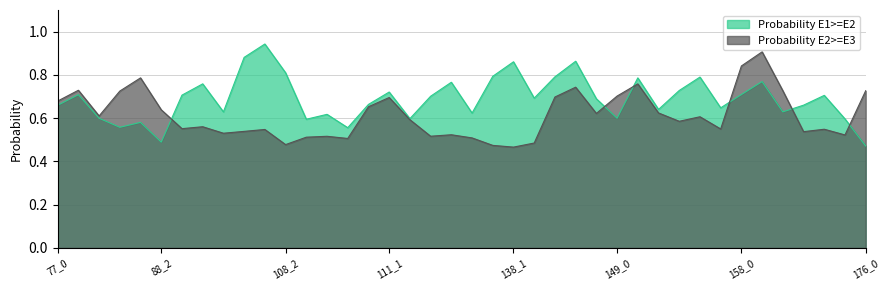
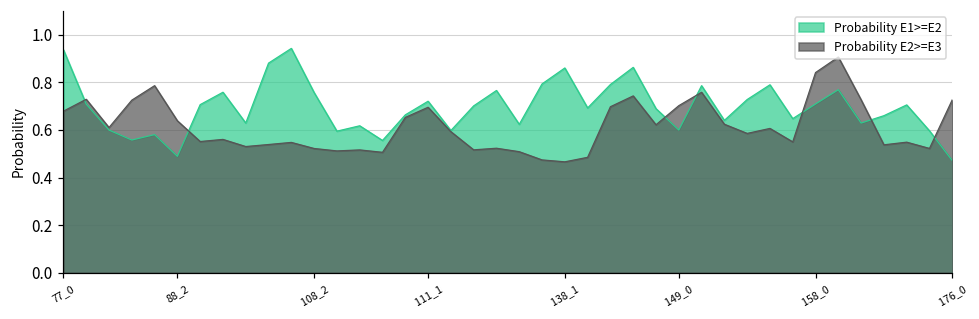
  {
    "Probability E1>=E2": {
-     "77_0": 0.66,
+     "77_0": 0.94,
      "88_2": 0.49,
-     "108_2": 0.81,
+     "108_2": 0.76,
      "111_1": 0.72,
      "138_1": 0.86,
      "149_0": 0.60,
      "158_0": 0.71,
      "176_0": 0.47
    },
    "Probability E2>=E3": {
      "77_0": 0.68,
      "88_2": 0.64,
-     "108_2": 0.48,
+     "108_2": 0.52,
      "111_1": 0.70,
      "138_1": 0.47,
      "149_0": 0.70,
      "158_0": 0.84,
      "176_0": 0.73
    }
  }
